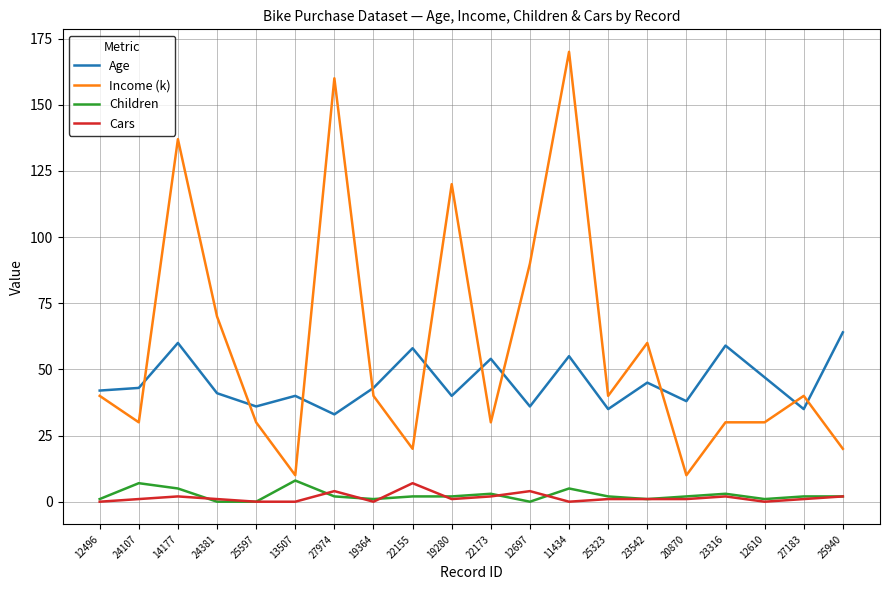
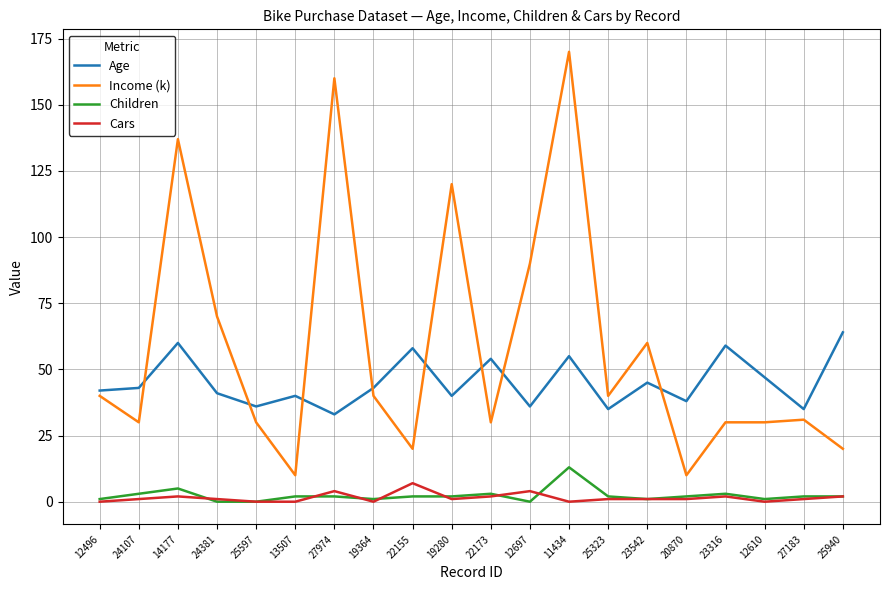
  {
    "Age": {
      "12496": 42,
      "24107": 43,
      "14177": 60,
      "24381": 41,
      "25597": 36,
      "13507": 40,
      "27974": 33,
      "19364": 43,
      "22155": 58,
      "19280": 40,
      "22173": 54,
      "12697": 36,
      "11434": 55,
      "25323": 35,
      "23542": 45,
      "20870": 38,
      "23316": 59,
      "12610": 47,
      "27183": 35,
      "25940": 64
    },
    "Income (k)": {
      "12496": 40,
      "24107": 30,
      "14177": 137,
      "24381": 70,
      "25597": 30,
      "13507": 10,
      "27974": 160,
      "19364": 40,
      "22155": 20,
      "19280": 120,
      "22173": 30,
      "12697": 90,
      "11434": 170,
      "25323": 40,
      "23542": 60,
      "20870": 10,
      "23316": 30,
      "12610": 30,
-     "27183": 40,
+     "27183": 31,
      "25940": 20
    },
    "Children": {
      "12496": 1,
-     "24107": 7,
+     "24107": 3,
      "14177": 5,
      "24381": 0,
-     "13507": 8,
+     "13507": 2,
      "27974": 2,
      "19364": 1,
      "22155": 2,
      "19280": 2,
      "22173": 3,
      "12697": 0,
-     "11434": 5,
+     "11434": 13,
      "25323": 2,
      "20870": 2,
      "23316": 3,
      "12610": 1,
      "27183": 2
    },
    "Cars": {
      "12496": 0,
      "24107": 1,
      "14177": 2,
      "24381": 1,
      "13507": 0,
      "27974": 4,
      "19364": 0,
      "22155": 7,
      "19280": 1,
      "22173": 2,
      "12697": 4,
      "11434": 0,
      "25323": 1,
      "20870": 1,
      "23316": 2,
      "12610": 0,
      "27183": 1
    }
  }
